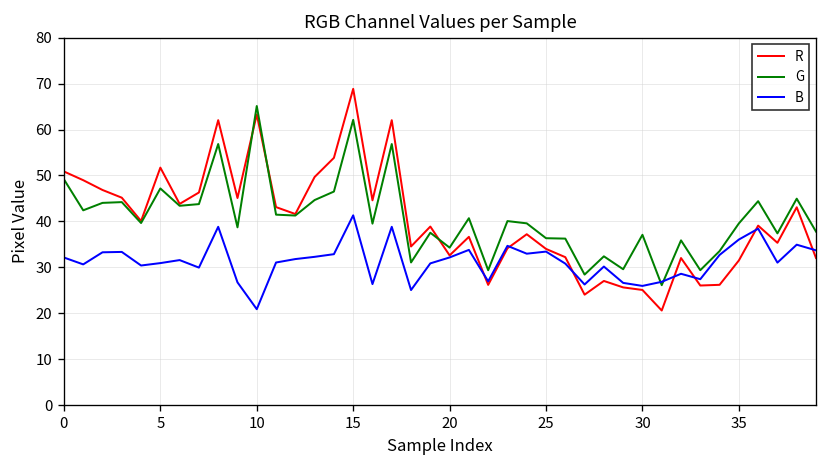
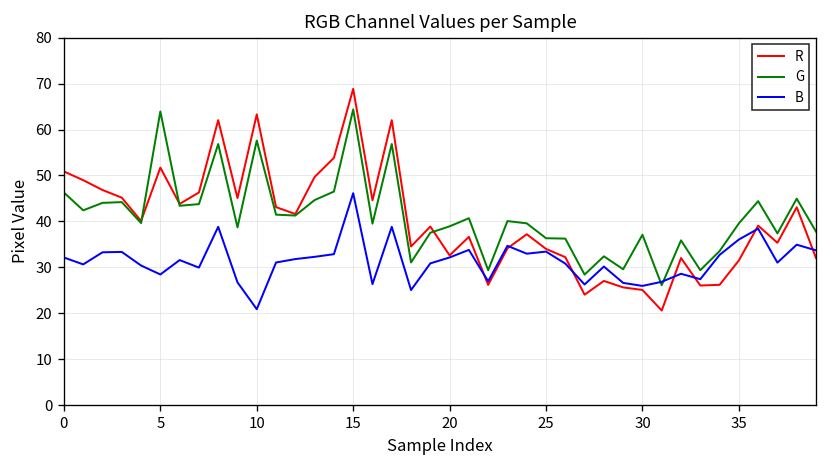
  {
    "R": {
      "0": 51,
      "5": 52,
      "10": 63,
      "15": 69,
      "30": 25,
      "35": 32
    },
    "G": {
-     "0": 49,
-     "5": 47,
-     "10": 65,
-     "15": 62,
-     "20": 34,
+     "0": 46,
+     "5": 64,
+     "10": 58,
+     "15": 64,
+     "20": 39,
      "25": 36,
      "30": 37,
      "35": 40
    },
    "B": {
      "0": 32,
-     "5": 31,
+     "5": 28,
      "10": 21,
-     "15": 41,
+     "15": 46,
      "30": 26,
      "35": 36
    }
  }
